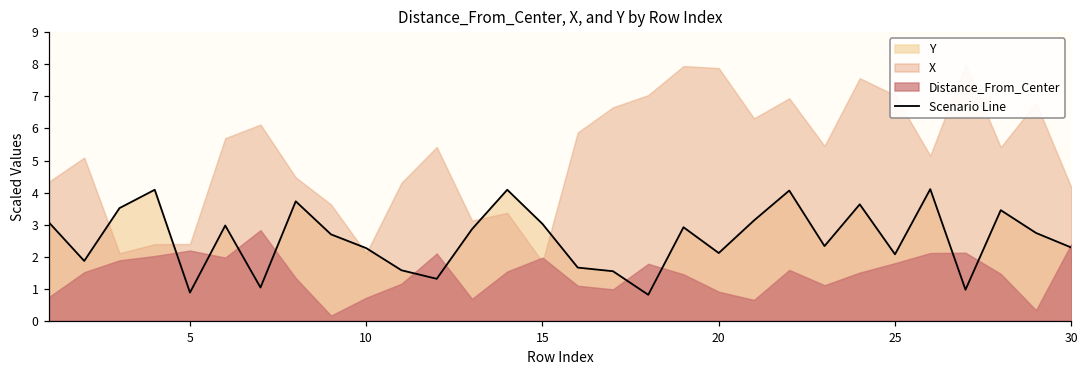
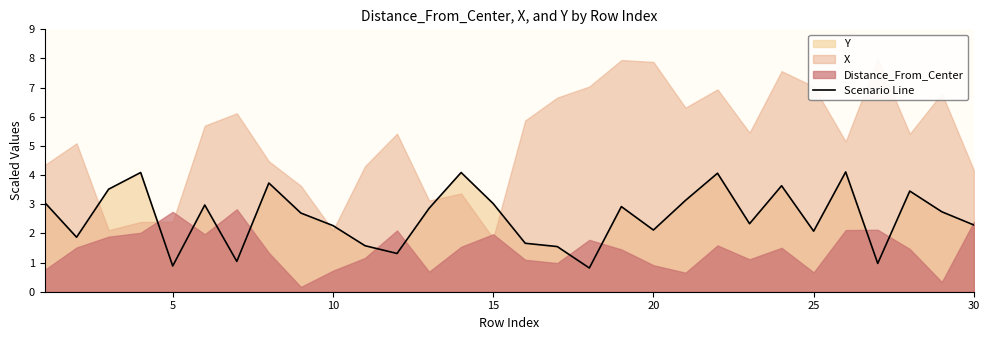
  {
    "Distance_From_Center": {
-     "5": 2.2,
+     "5": 2.7,
      "10": 0.7,
      "15": 2.0,
      "20": 0.9,
-     "25": 1.8,
+     "25": 0.7,
      "30": 2.4
    }
  }
